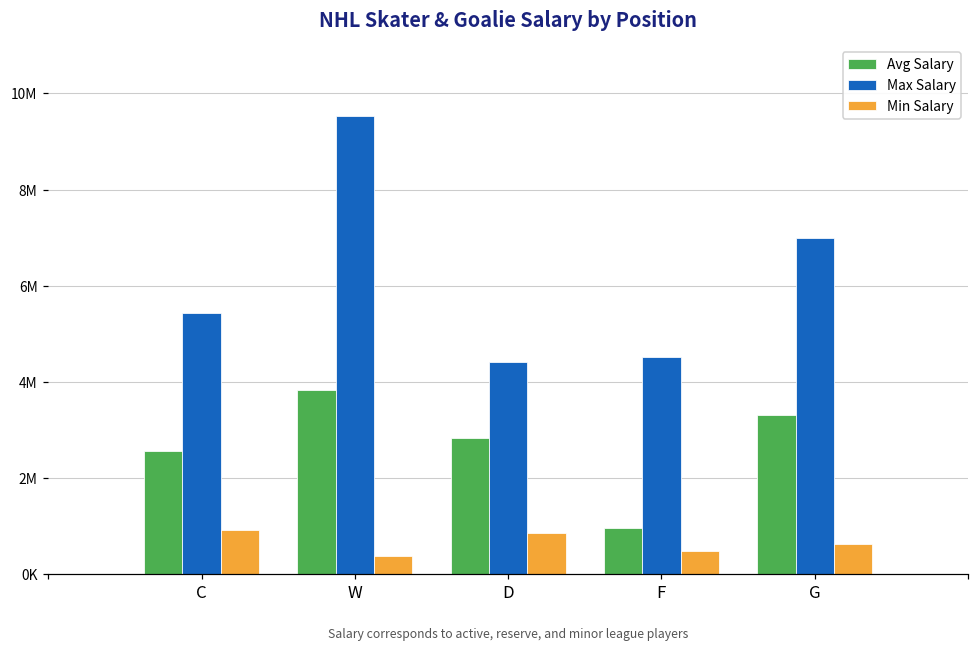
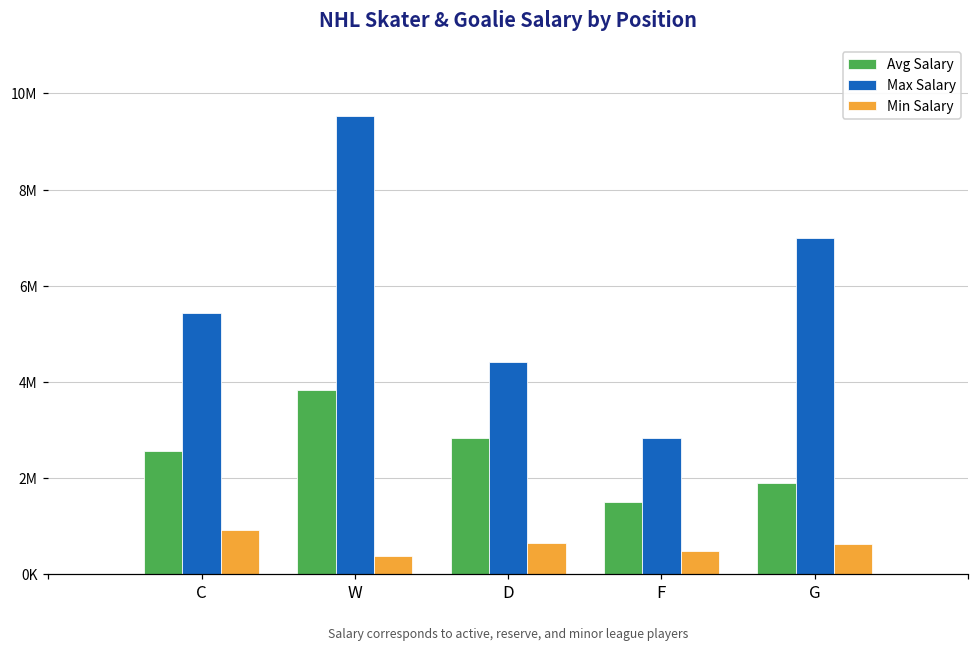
  {
    "Avg Salary": {
      "C": 2600000,
      "W": 3800000,
      "D": 2800000,
-     "F": 1000000,
-     "G": 3300000
+     "F": 1500000,
+     "G": 1900000
    },
    "Max Salary": {
      "C": 5400000,
      "W": 9500000,
      "D": 4400000,
-     "F": 4500000,
+     "F": 2800000,
      "G": 7000000
    },
    "Min Salary": {
      "C": 900000,
      "W": 400000,
-     "D": 900000,
+     "D": 700000,
      "F": 500000,
      "G": 600000
    }
  }
